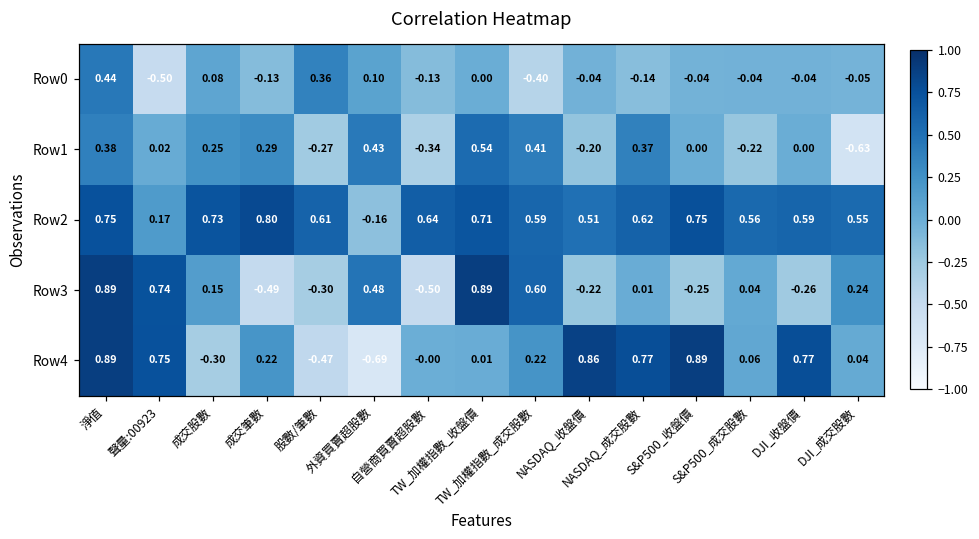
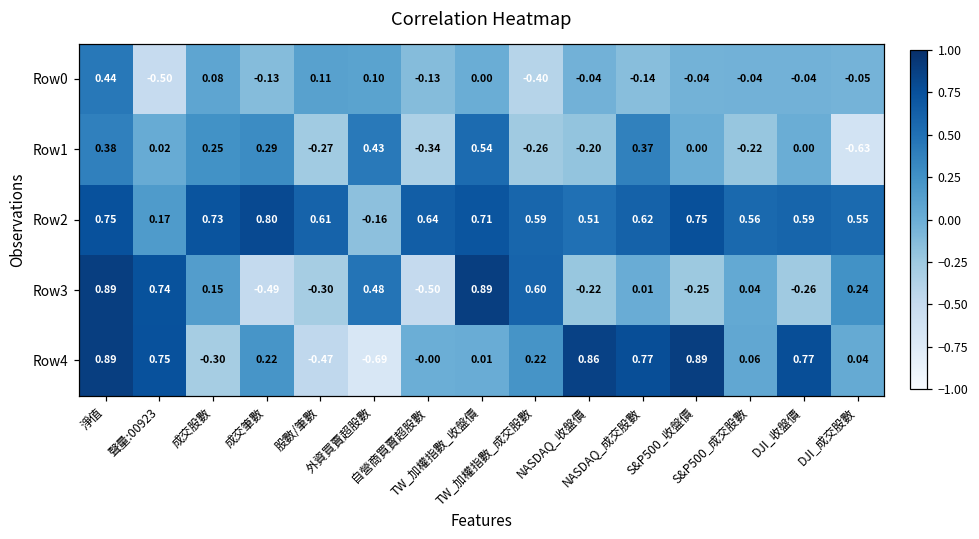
  {
    "Row0": {
      "淨值": 0.44,
      "聲量:00923": -0.50,
      "成交股數": 0.08,
      "成交筆數": -0.13,
-     "股數/筆數": 0.36,
+     "股數/筆數": 0.11,
      "外資買賣超股數": 0.10,
      "自營商買賣超股數": -0.13,
      "TW_加權指數_收盤價": 0.00,
      "TW_加權指數_成交股數": -0.40,
      "NASDAQ_收盤價": -0.04,
      "NASDAQ_成交股數": -0.14,
      "S&P500_收盤價": -0.04,
      "S&P500_成交股數": -0.04,
      "DJI_收盤價": -0.04,
      "DJI_成交股數": -0.05
    },
    "Row1": {
      "淨值": 0.38,
      "聲量:00923": 0.02,
      "成交股數": 0.25,
      "成交筆數": 0.29,
      "股數/筆數": -0.27,
      "外資買賣超股數": 0.43,
      "自營商買賣超股數": -0.34,
      "TW_加權指數_收盤價": 0.54,
-     "TW_加權指數_成交股數": 0.41,
+     "TW_加權指數_成交股數": -0.26,
      "NASDAQ_收盤價": -0.20,
      "NASDAQ_成交股數": 0.37,
      "S&P500_收盤價": 0.00,
      "S&P500_成交股數": -0.22,
      "DJI_收盤價": 0.00
    },
    "Row2": {
      "淨值": 0.75,
      "聲量:00923": 0.17,
      "成交股數": 0.73,
      "成交筆數": 0.80,
      "股數/筆數": 0.61,
      "外資買賣超股數": -0.16,
      "自營商買賣超股數": 0.64,
      "TW_加權指數_收盤價": 0.71,
      "TW_加權指數_成交股數": 0.59,
      "NASDAQ_收盤價": 0.51,
      "NASDAQ_成交股數": 0.62,
      "S&P500_收盤價": 0.75,
      "S&P500_成交股數": 0.56,
      "DJI_收盤價": 0.59,
      "DJI_成交股數": 0.55
    },
    "Row3": {
      "淨值": 0.89,
      "聲量:00923": 0.74,
      "成交股數": 0.15,
      "成交筆數": -0.49,
      "股數/筆數": -0.30,
      "外資買賣超股數": 0.48,
      "自營商買賣超股數": -0.50,
      "TW_加權指數_收盤價": 0.89,
      "TW_加權指數_成交股數": 0.60,
      "NASDAQ_收盤價": -0.22,
      "NASDAQ_成交股數": 0.01,
      "S&P500_收盤價": -0.25,
      "S&P500_成交股數": 0.04,
      "DJI_收盤價": -0.26,
      "DJI_成交股數": 0.24
    },
    "Row4": {
      "淨值": 0.89,
      "聲量:00923": 0.75,
      "成交股數": -0.30,
      "成交筆數": 0.22,
      "股數/筆數": -0.47,
      "自營商買賣超股數": -0.00,
      "TW_加權指數_收盤價": 0.01,
      "TW_加權指數_成交股數": 0.22,
      "NASDAQ_收盤價": 0.86,
      "NASDAQ_成交股數": 0.77,
      "S&P500_收盤價": 0.89,
      "S&P500_成交股數": 0.06,
      "DJI_收盤價": 0.77,
      "DJI_成交股數": 0.04
    }
  }
